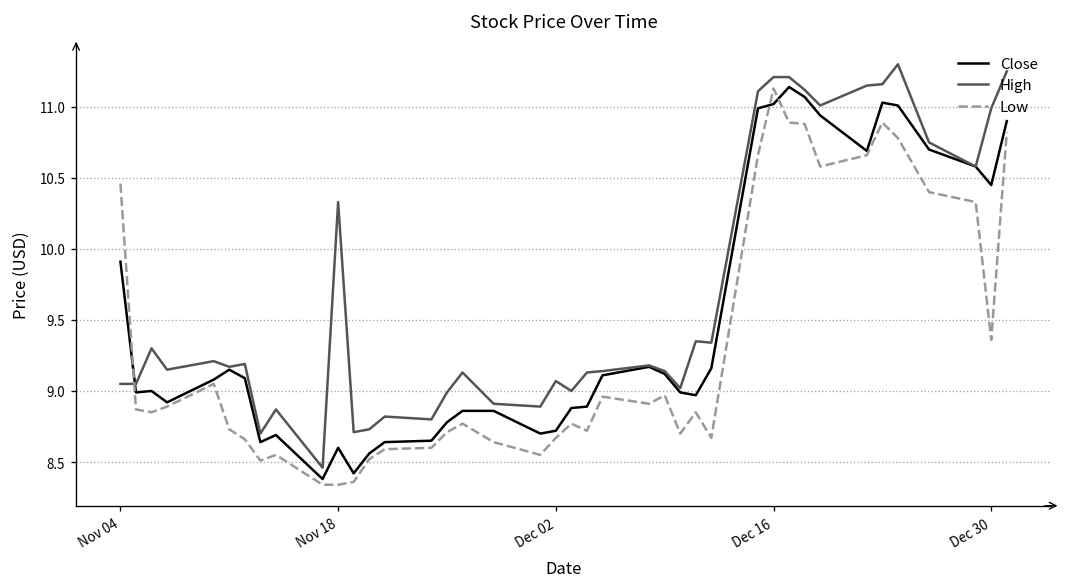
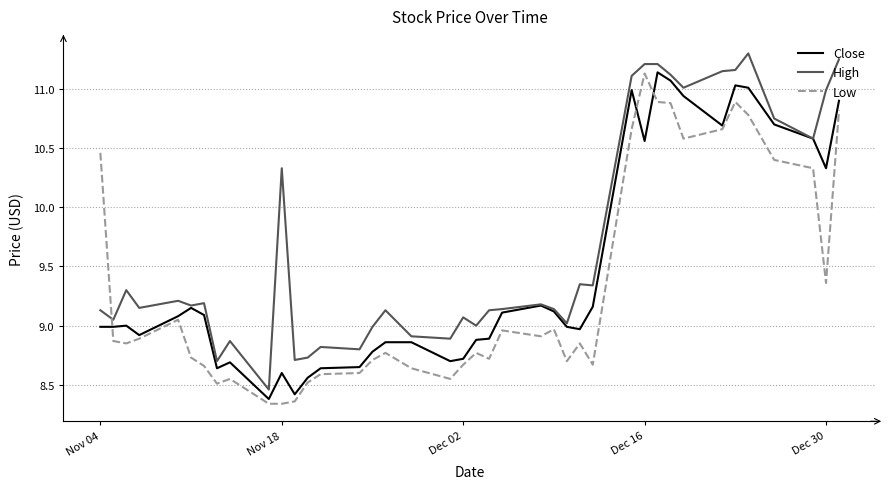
  {
    "Close": {
-     "Nov 04": 9.91,
+     "Nov 04": 8.99,
      "Nov 18": 8.60,
      "Dec 02": 8.72,
-     "Dec 16": 11.02,
-     "Dec 30": 10.45
+     "Dec 16": 10.56,
+     "Dec 30": 10.33
    },
    "High": {
-     "Nov 04": 9.05,
+     "Nov 04": 9.13,
      "Nov 18": 10.33,
      "Dec 02": 9.07,
      "Dec 16": 11.21,
      "Dec 30": 10.99
    },
    "Low": {
      "Nov 04": 10.46,
      "Nov 18": 8.34,
      "Dec 02": 8.67,
      "Dec 16": 11.13,
      "Dec 30": 9.36
    }
  }
